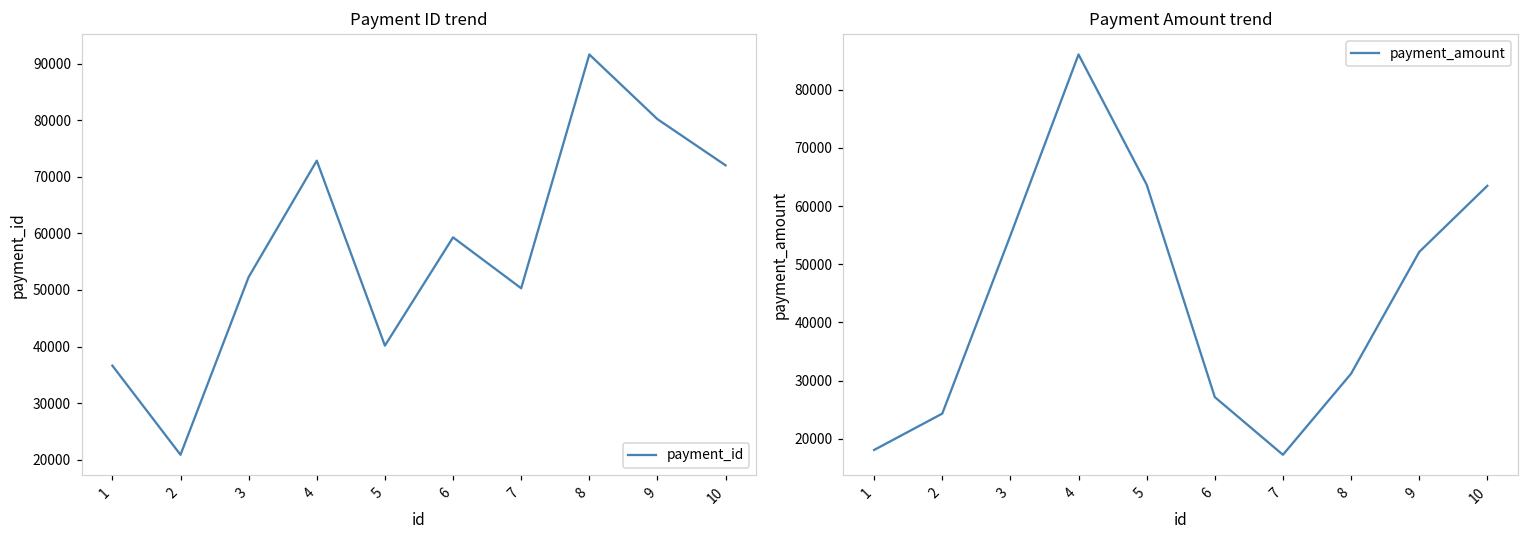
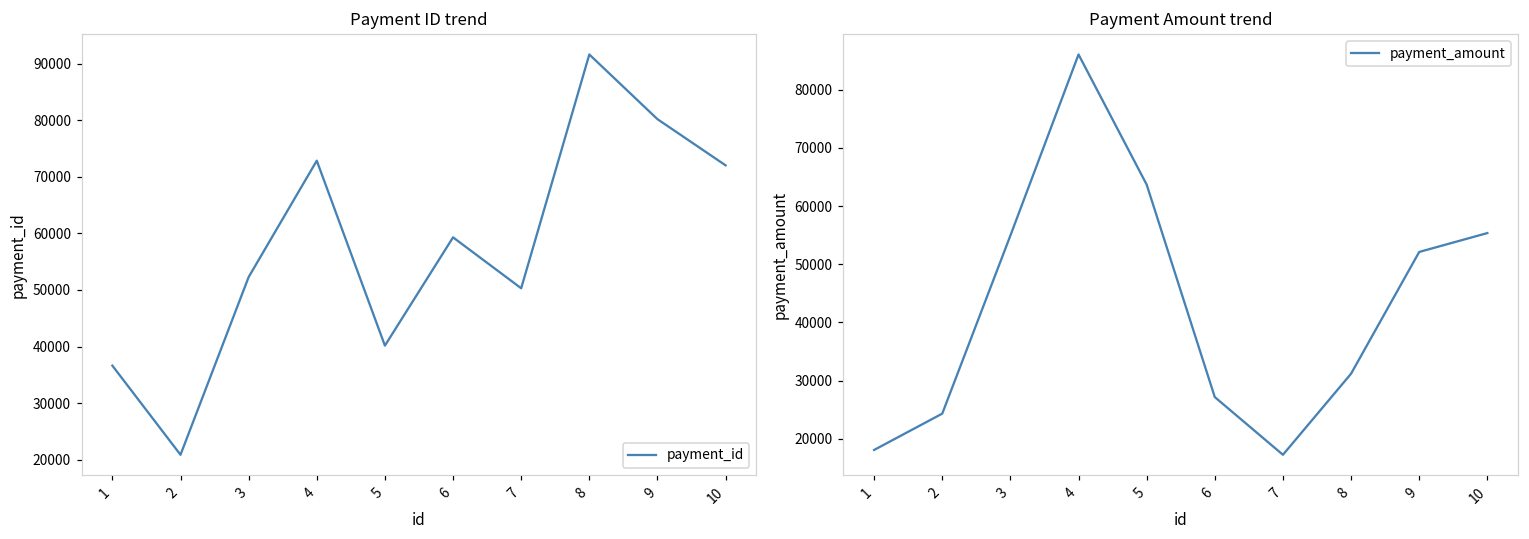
  {
    "Payment ID trend": {
      "1": 37000,
      "2": 21000,
      "3": 52000,
      "4": 73000,
      "5": 40000,
      "6": 59000,
      "7": 50000,
      "8": 92000,
      "9": 80000,
      "10": 72000
    },
    "Payment Amount trend": {
      "1": 18000,
      "2": 24000,
      "3": 55000,
      "4": 86000,
      "5": 64000,
      "6": 27000,
      "7": 17000,
      "8": 31000,
      "9": 52000,
-     "10": 63000
+     "10": 55000
    }
  }
